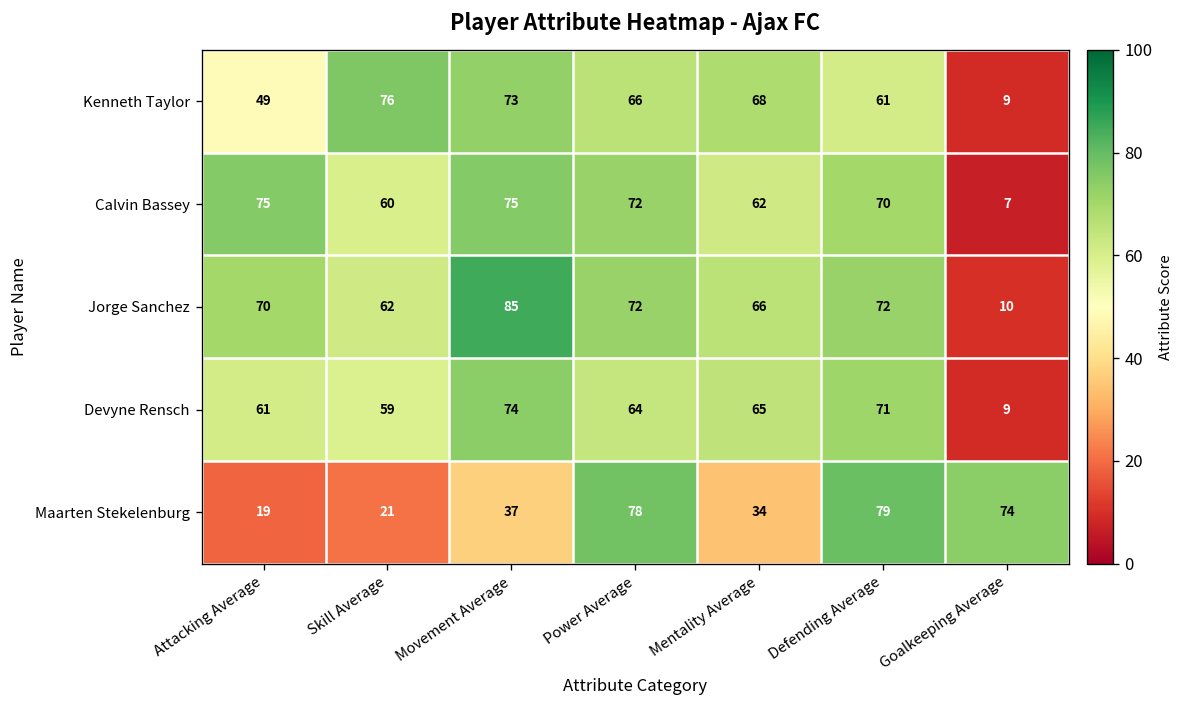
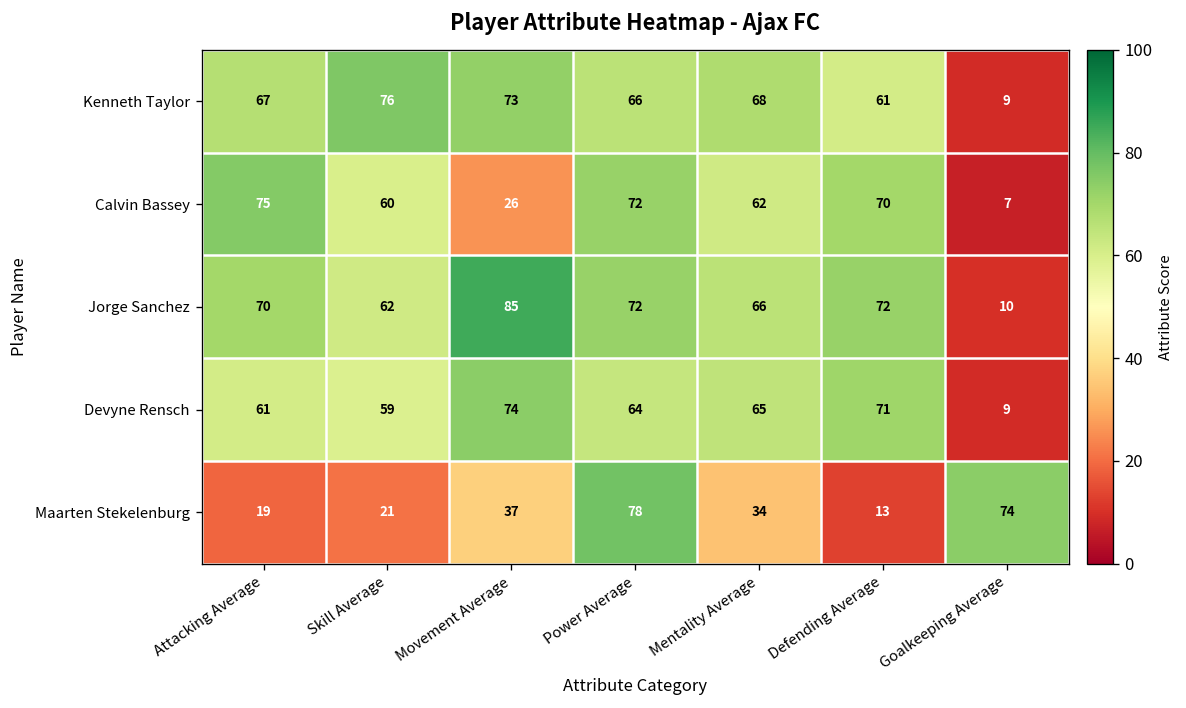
  {
    "Kenneth Taylor": {
-     "Attacking Average": 49,
+     "Attacking Average": 67,
      "Skill Average": 76,
      "Movement Average": 73,
      "Power Average": 66,
      "Mentality Average": 68,
      "Defending Average": 61,
      "Goalkeeping Average": 9
    },
    "Calvin Bassey": {
      "Attacking Average": 75,
      "Skill Average": 60,
-     "Movement Average": 75,
+     "Movement Average": 26,
      "Power Average": 72,
      "Mentality Average": 62,
      "Defending Average": 70,
      "Goalkeeping Average": 7
    },
    "Jorge Sanchez": {
      "Attacking Average": 70,
      "Skill Average": 62,
      "Movement Average": 85,
      "Power Average": 72,
      "Mentality Average": 66,
      "Defending Average": 72,
      "Goalkeeping Average": 10
    },
    "Devyne Rensch": {
      "Attacking Average": 61,
      "Skill Average": 59,
      "Movement Average": 74,
      "Power Average": 64,
      "Mentality Average": 65,
      "Defending Average": 71,
      "Goalkeeping Average": 9
    },
    "Maarten Stekelenburg": {
      "Attacking Average": 19,
      "Skill Average": 21,
      "Movement Average": 37,
      "Power Average": 78,
      "Mentality Average": 34,
-     "Defending Average": 79,
+     "Defending Average": 13,
      "Goalkeeping Average": 74
    }
  }
